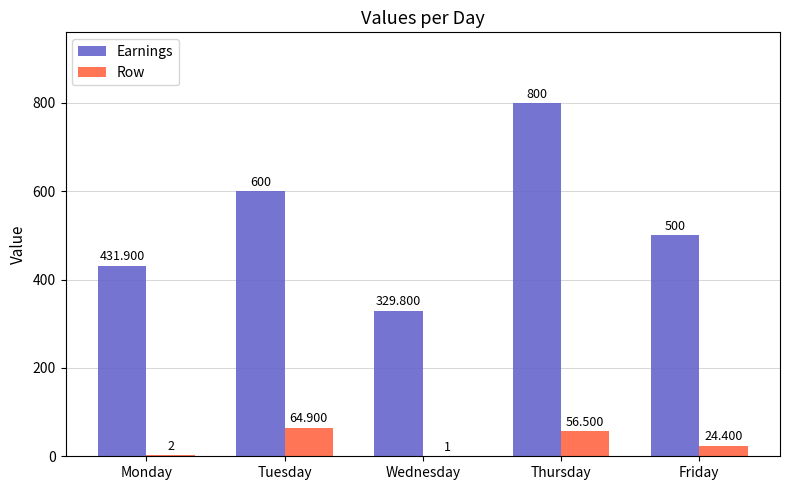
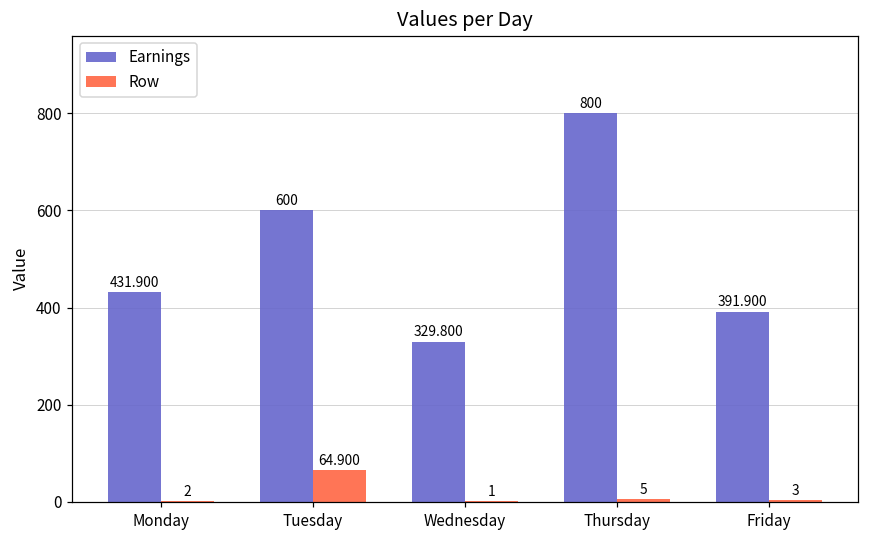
  {
    "Earnings": {
      "Monday": 431.900,
      "Tuesday": 600,
      "Wednesday": 329.800,
      "Thursday": 800,
-     "Friday": 500
+     "Friday": 391.900
    },
    "Row": {
      "Monday": 2,
      "Tuesday": 64.900,
      "Wednesday": 1,
-     "Thursday": 56.500,
-     "Friday": 24.400
+     "Thursday": 5,
+     "Friday": 3
    }
  }
